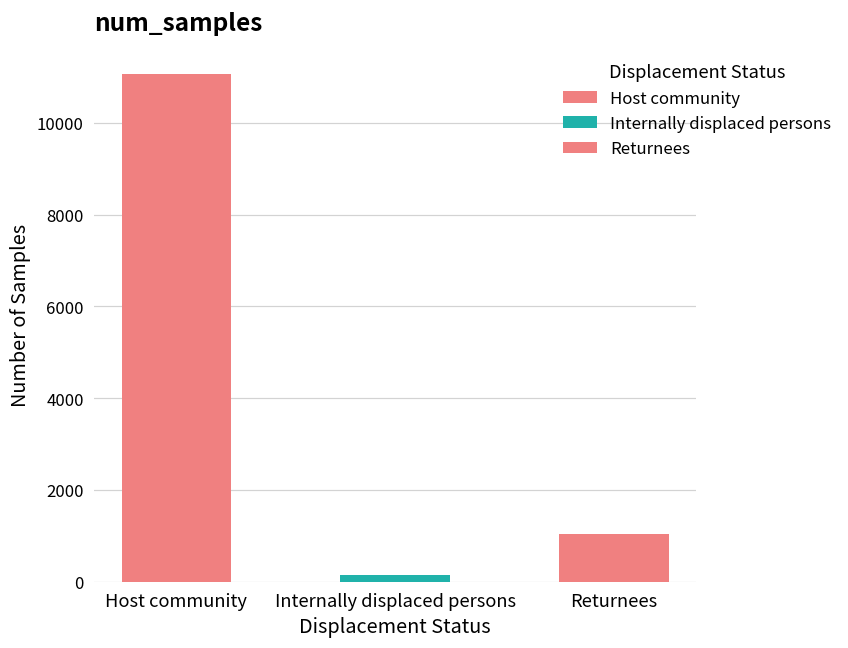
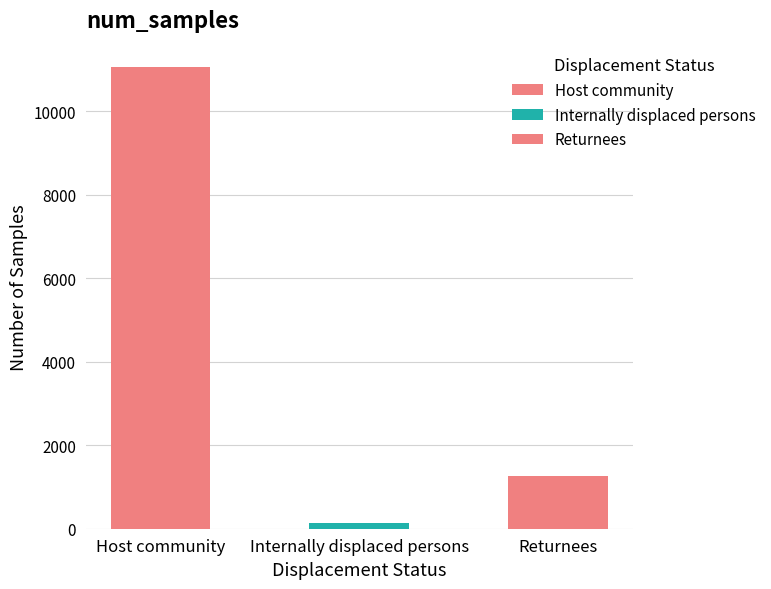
  {
    "Host community": 11100,
    "Internally displaced persons": 100,
-   "Returnees": 1000
+   "Returnees": 1300
  }
